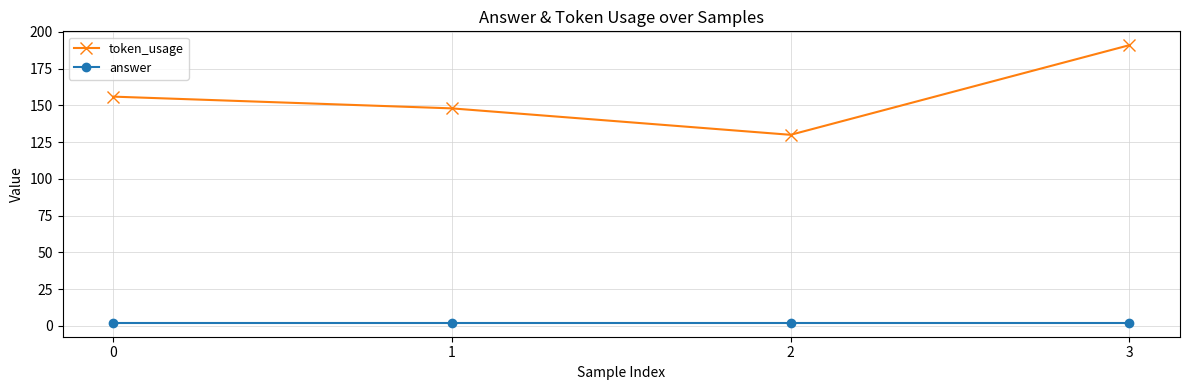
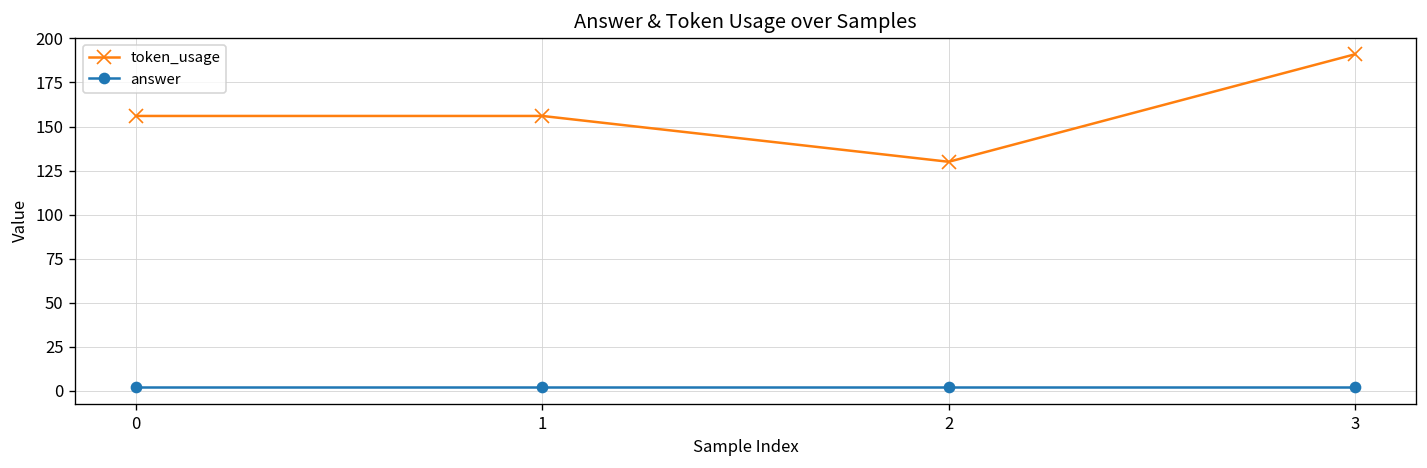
  {
    "token_usage": {
      "0": 156,
-     "1": 148,
+     "1": 156,
      "2": 130,
      "3": 191
    },
    "answer": {
      "0": 2,
      "1": 2,
      "2": 2,
      "3": 2
    }
  }
